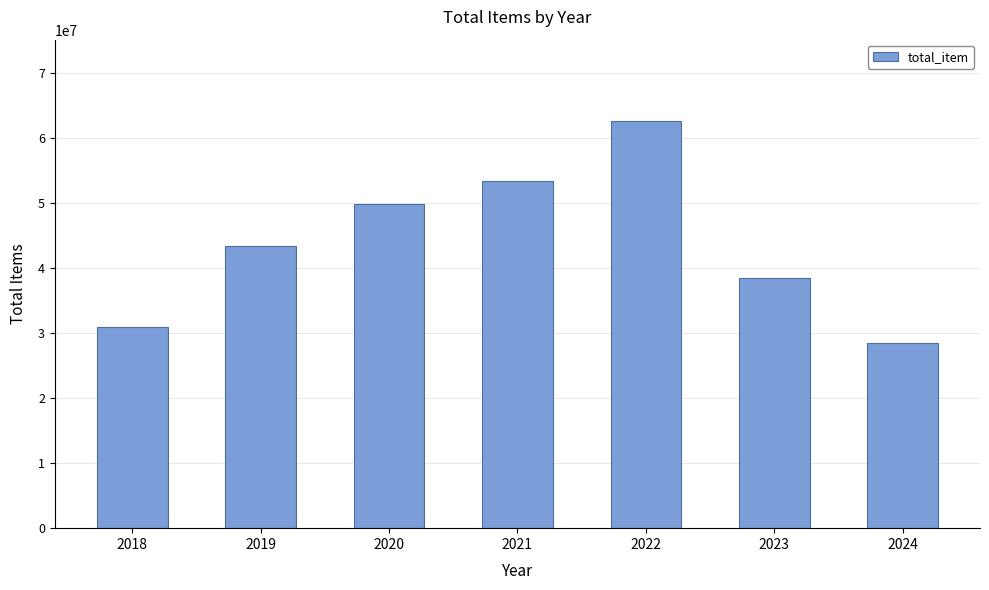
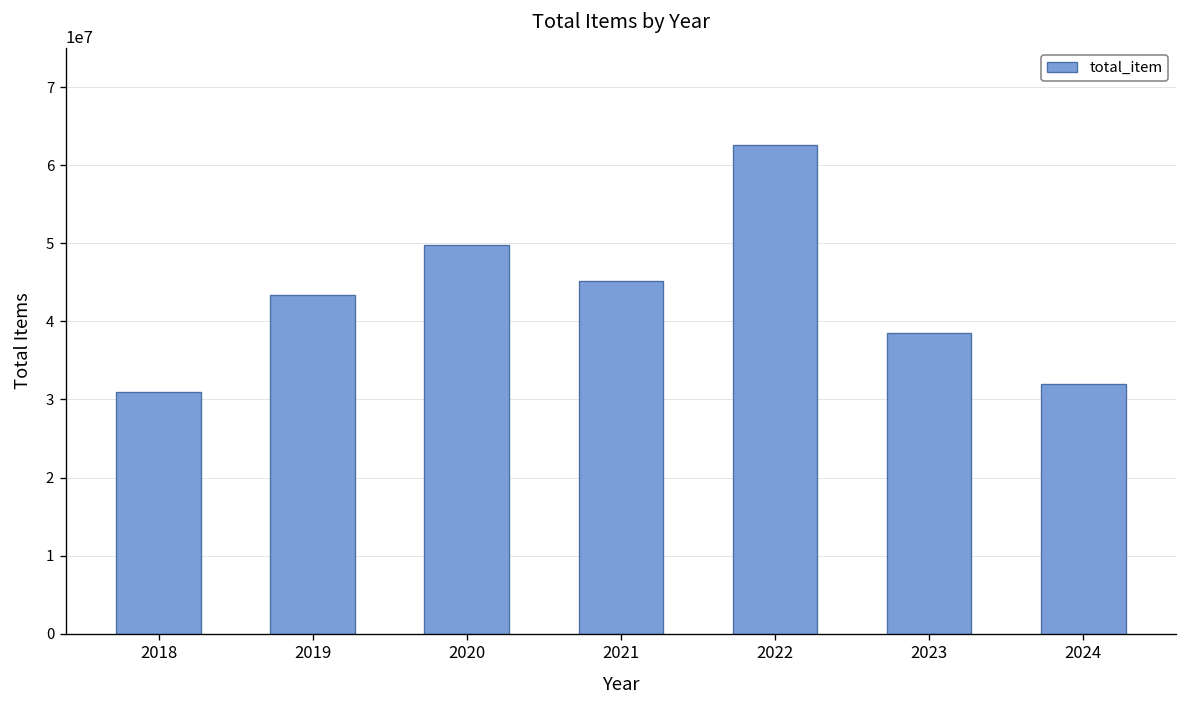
  {
    "2018": 31000000,
    "2019": 43000000,
    "2020": 50000000,
-   "2021": 53000000,
+   "2021": 45000000,
    "2022": 63000000,
    "2023": 38000000,
-   "2024": 28000000
+   "2024": 32000000
  }
